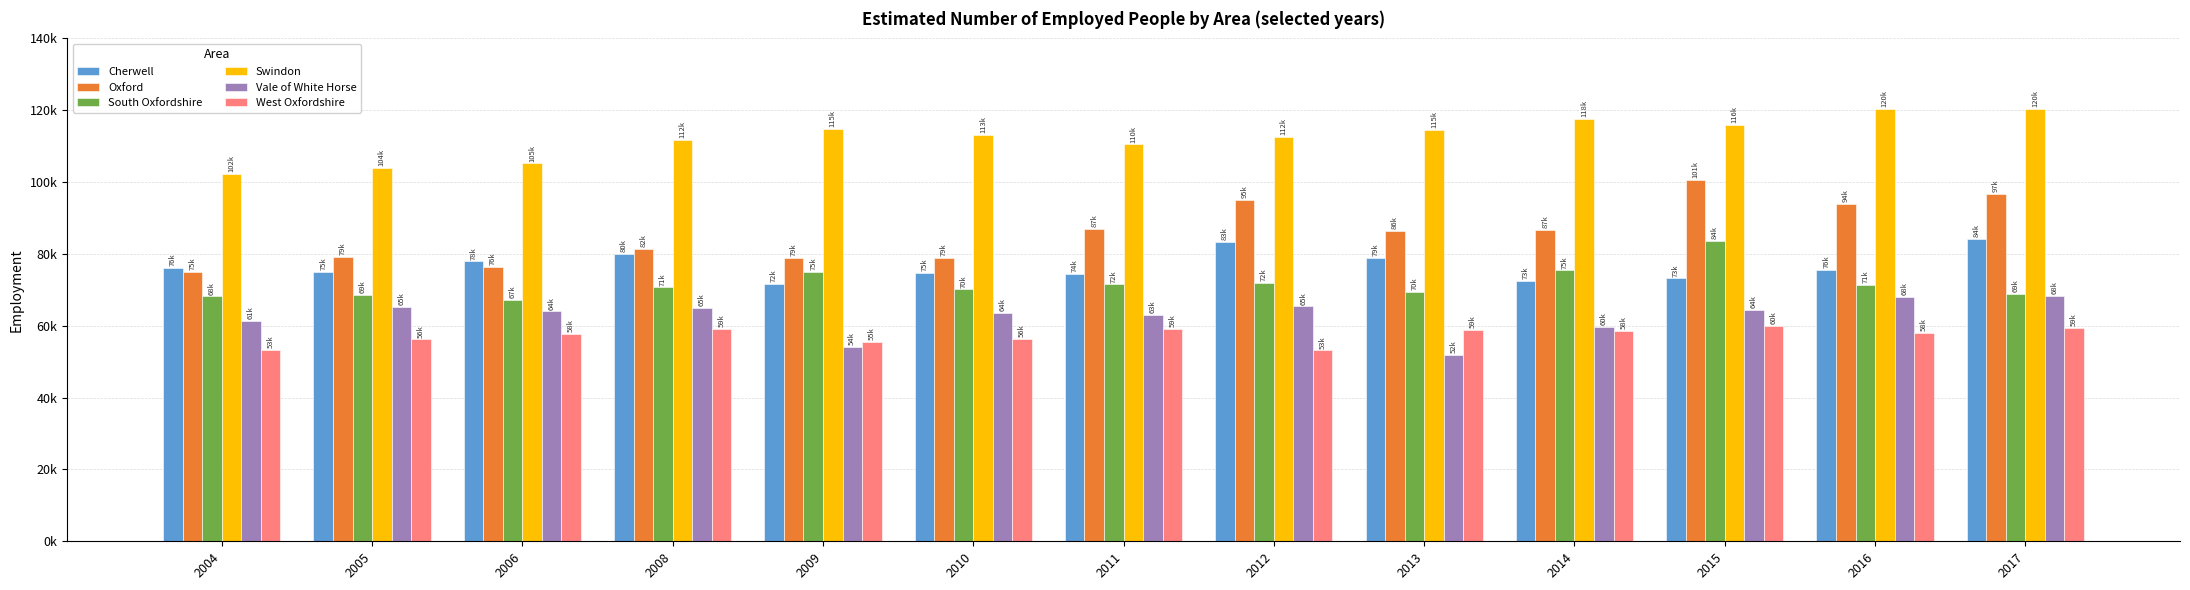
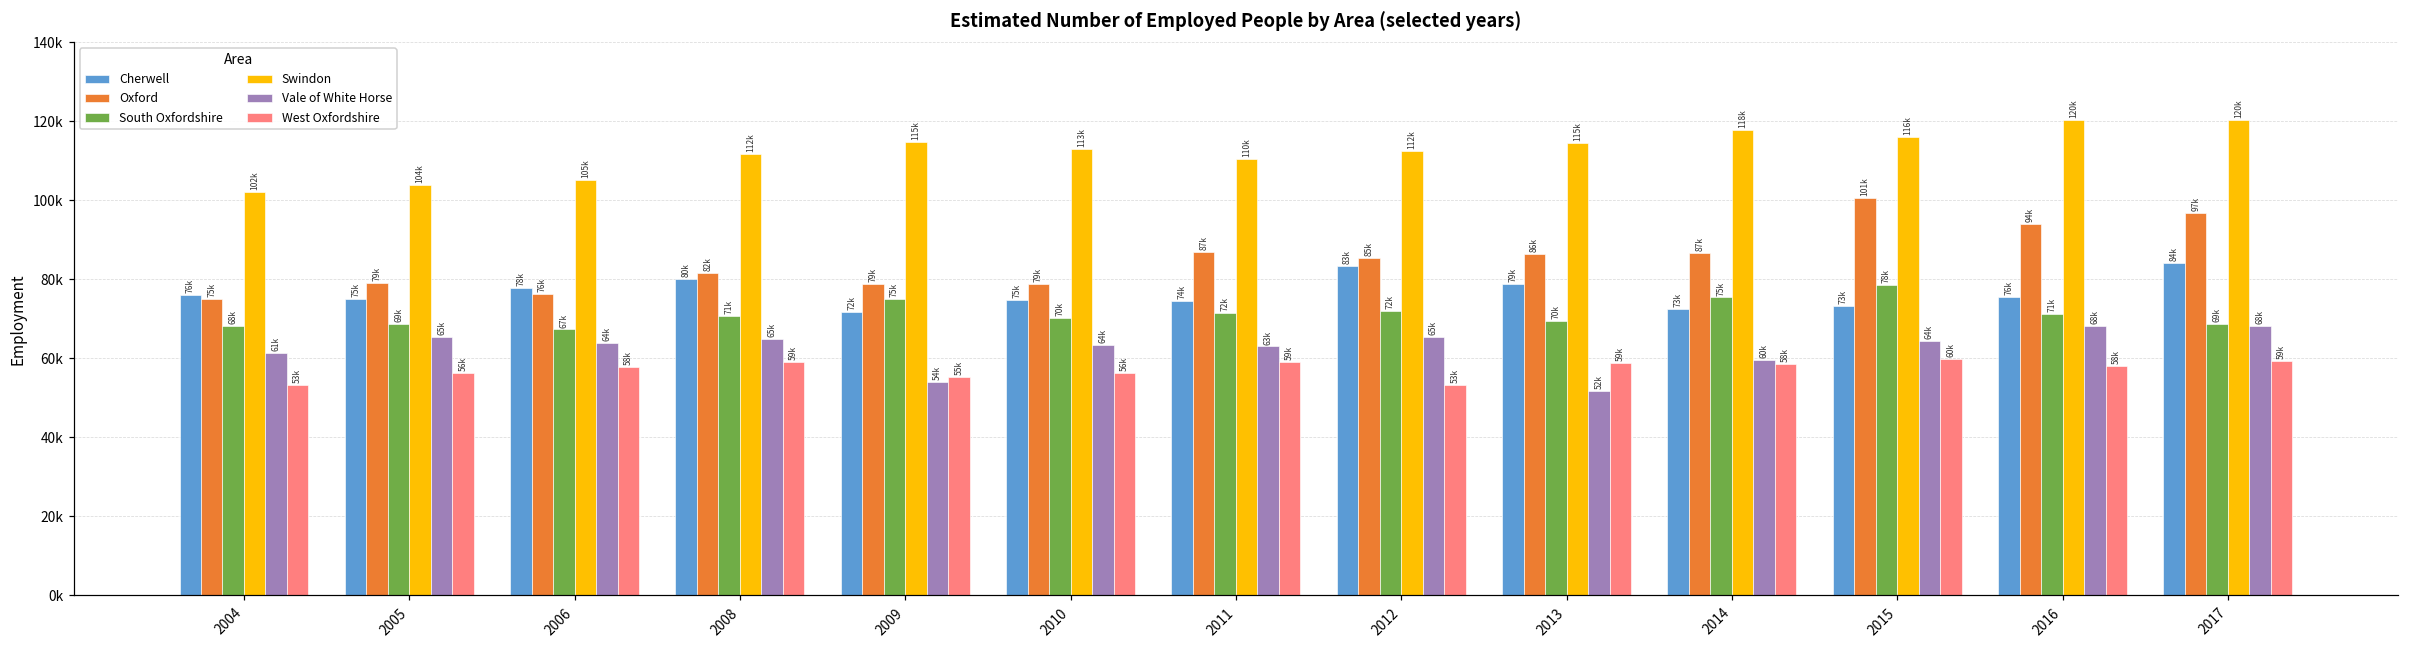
  {
    "Cherwell": {
      "2004": "76k",
      "2005": "75k",
      "2006": "78k",
      "2008": "80k",
      "2009": "72k",
      "2010": "75k",
      "2011": "74k",
      "2012": "83k",
      "2013": "79k",
      "2014": "73k",
      "2015": "73k",
      "2016": "76k",
      "2017": "84k"
    },
    "Oxford": {
      "2004": "75k",
      "2005": "79k",
      "2006": "76k",
      "2008": "82k",
      "2009": "79k",
      "2010": "79k",
      "2011": "87k",
-     "2012": "95k",
+     "2012": "85k",
      "2013": "86k",
      "2014": "87k",
      "2015": "101k",
      "2016": "94k",
      "2017": "97k"
    },
    "South Oxfordshire": {
      "2004": "68k",
      "2005": "69k",
      "2006": "67k",
      "2008": "71k",
      "2009": "75k",
      "2010": "70k",
      "2011": "72k",
      "2012": "72k",
      "2013": "70k",
      "2014": "75k",
-     "2015": "84k",
+     "2015": "78k",
      "2016": "71k",
      "2017": "69k"
    },
    "Swindon": {
      "2004": "102k",
      "2005": "104k",
      "2006": "105k",
      "2008": "112k",
      "2009": "115k",
      "2010": "113k",
      "2011": "110k",
      "2012": "112k",
      "2013": "115k",
      "2014": "118k",
      "2015": "116k",
      "2016": "120k",
      "2017": "120k"
    },
    "Vale of White Horse": {
      "2004": "61k",
      "2005": "65k",
      "2006": "64k",
      "2008": "65k",
      "2009": "54k",
      "2010": "64k",
      "2011": "63k",
      "2012": "65k",
      "2013": "52k",
      "2014": "60k",
      "2015": "64k",
      "2016": "68k",
      "2017": "68k"
    },
    "West Oxfordshire": {
      "2004": "53k",
      "2005": "56k",
      "2006": "58k",
      "2008": "59k",
      "2009": "55k",
      "2010": "56k",
      "2011": "59k",
      "2012": "53k",
      "2013": "59k",
      "2014": "58k",
      "2015": "60k",
      "2016": "58k",
      "2017": "59k"
    }
  }
